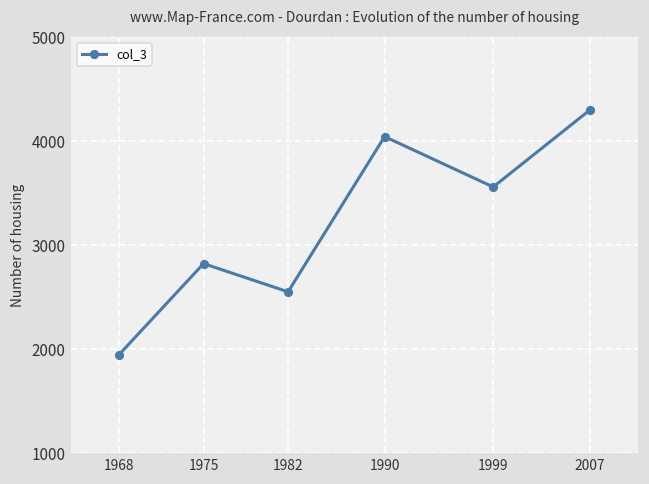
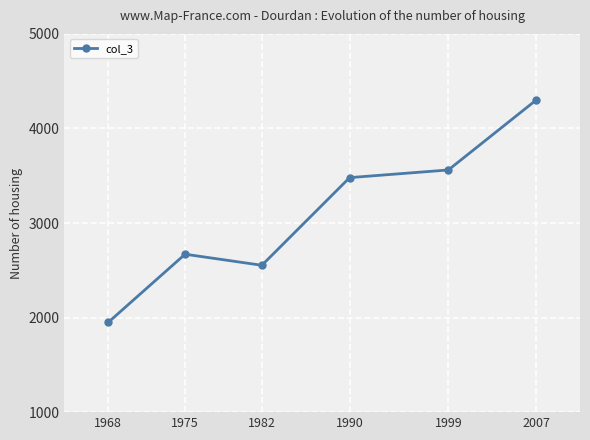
  {
    "1968": 2000,
-   "1975": 2800,
+   "1975": 2700,
    "1982": 2600,
-   "1990": 4000,
+   "1990": 3500,
    "1999": 3600,
    "2007": 4300
  }
